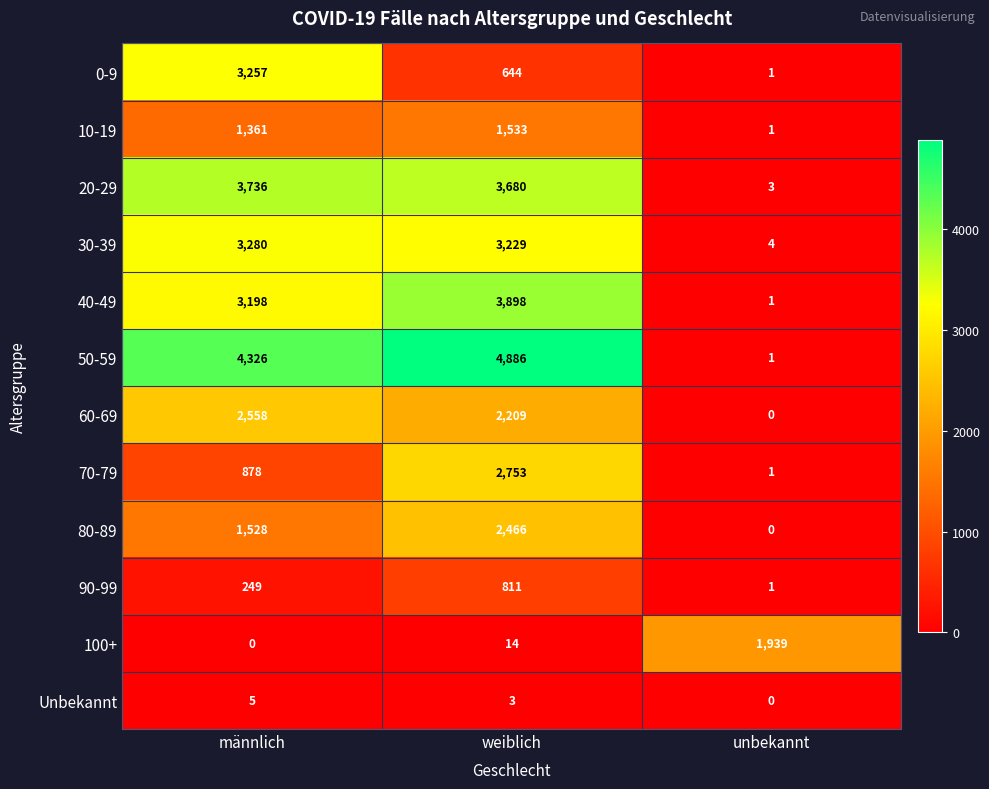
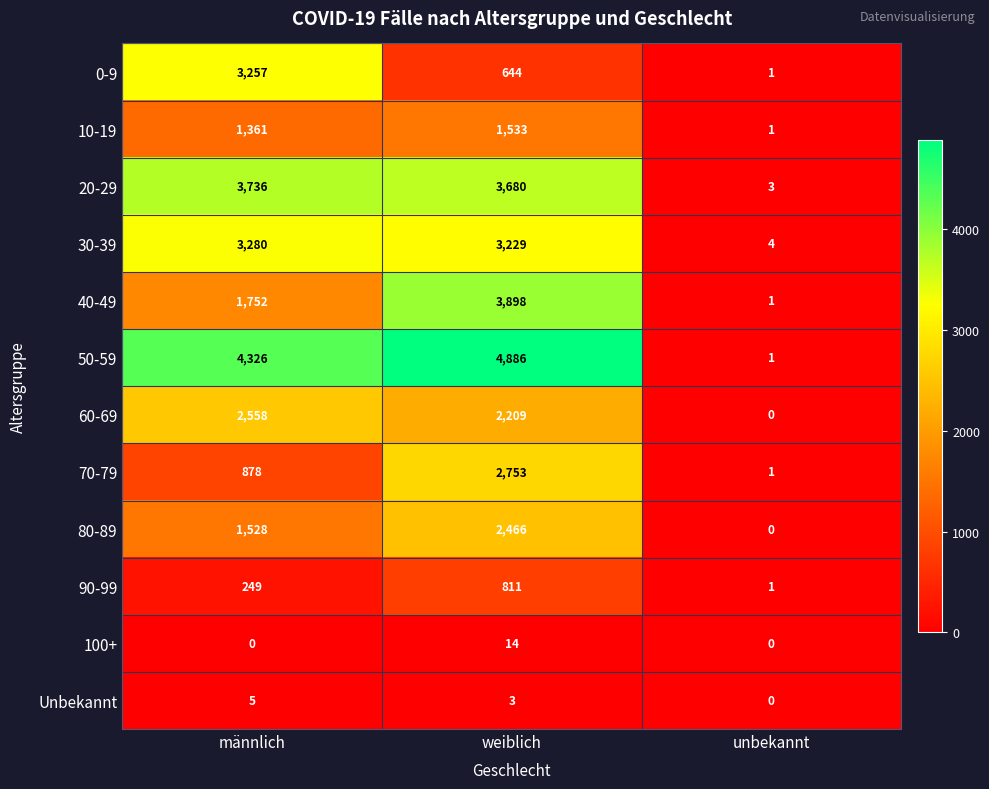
  {
    "0-9": {
      "männlich": "3,257",
      "weiblich": "644",
      "unbekannt": "1"
    },
    "10-19": {
      "männlich": "1,361",
      "weiblich": "1,533",
      "unbekannt": "1"
    },
    "20-29": {
      "männlich": "3,736",
      "weiblich": "3,680",
      "unbekannt": "3"
    },
    "30-39": {
      "männlich": "3,280",
      "weiblich": "3,229",
      "unbekannt": "4"
    },
    "40-49": {
-     "männlich": "3,198",
+     "männlich": "1,752",
      "weiblich": "3,898",
      "unbekannt": "1"
    },
    "50-59": {
      "männlich": "4,326",
      "weiblich": "4,886",
      "unbekannt": "1"
    },
    "60-69": {
      "männlich": "2,558",
      "weiblich": "2,209",
      "unbekannt": "0"
    },
    "70-79": {
      "männlich": "878",
      "weiblich": "2,753",
      "unbekannt": "1"
    },
    "80-89": {
      "männlich": "1,528",
      "weiblich": "2,466",
      "unbekannt": "0"
    },
    "90-99": {
      "männlich": "249",
      "weiblich": "811",
      "unbekannt": "1"
    },
    "100+": {
      "männlich": "0",
      "weiblich": "14",
-     "unbekannt": "1,939"
+     "unbekannt": "0"
    },
    "Unbekannt": {
      "männlich": "5",
      "weiblich": "3",
      "unbekannt": "0"
    }
  }
